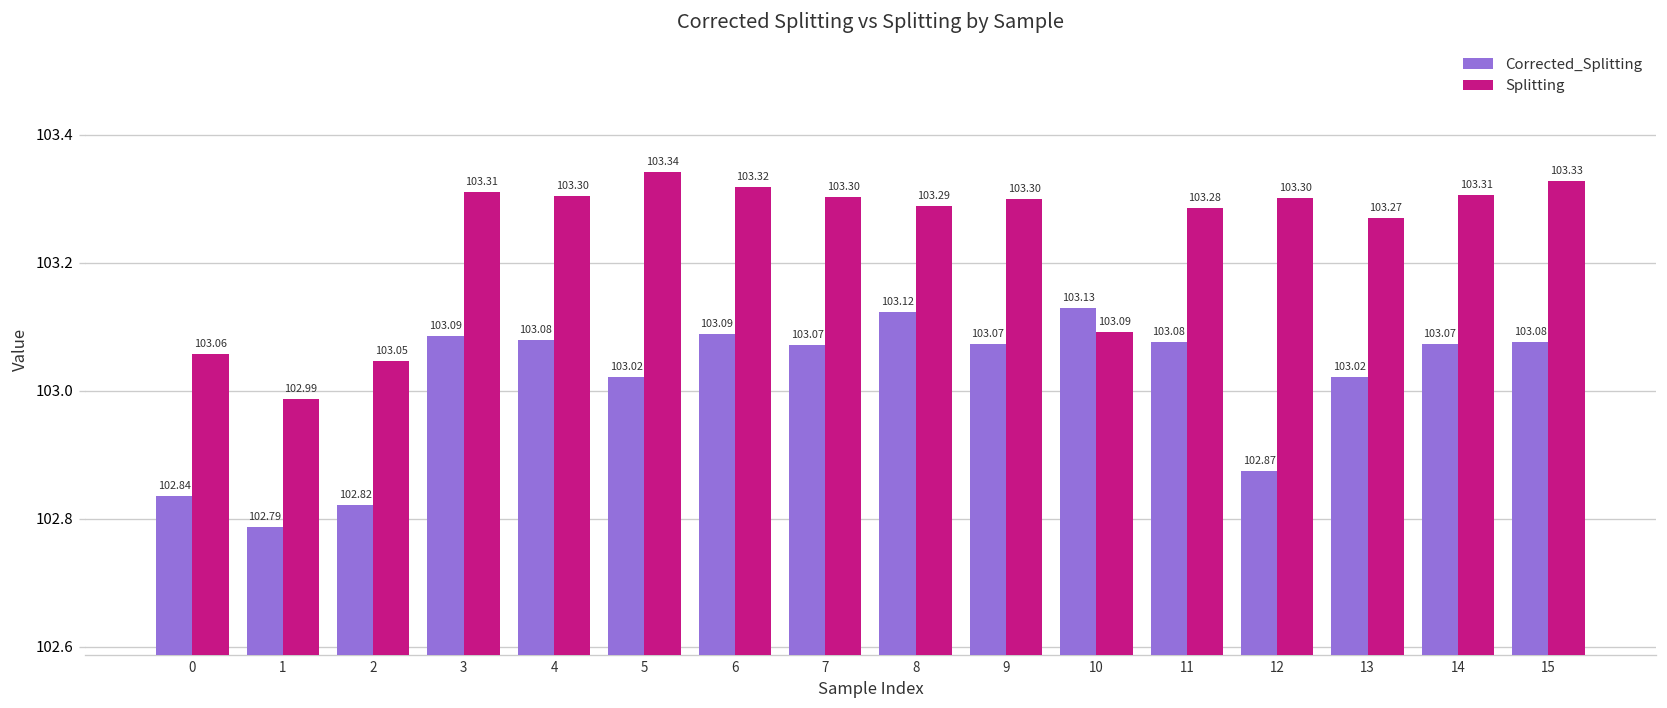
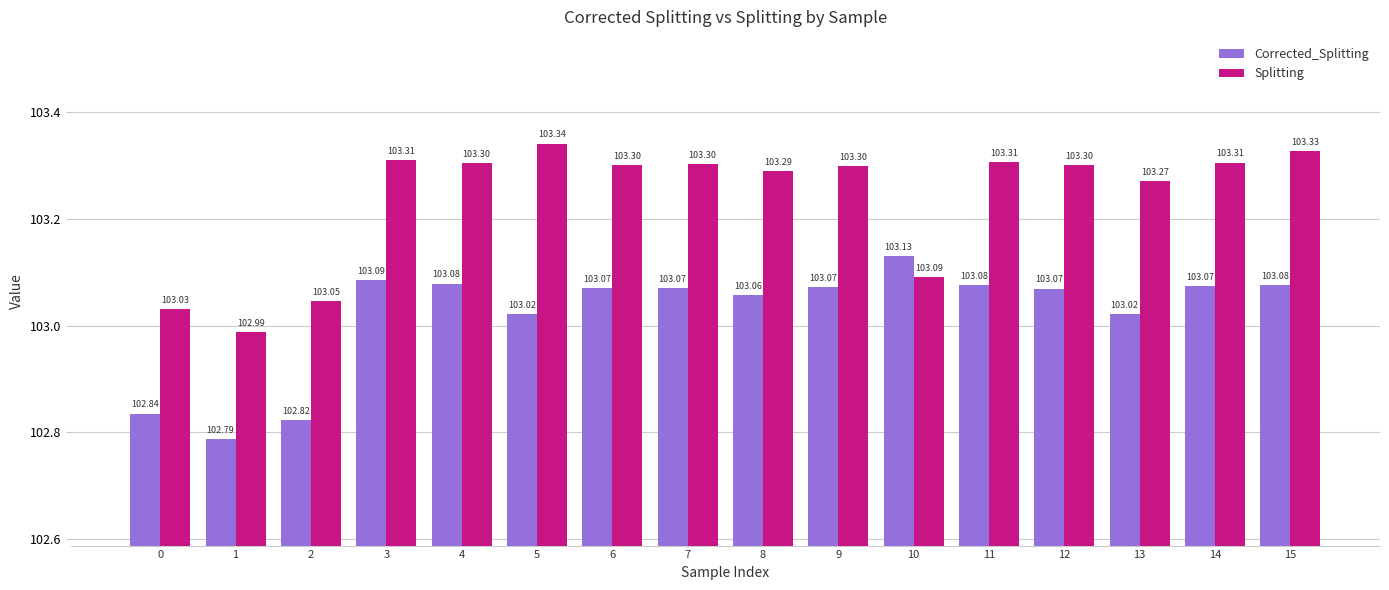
  {
    "Corrected_Splitting": {
      "0": 102.84,
      "1": 102.79,
      "2": 102.82,
      "3": 103.09,
      "4": 103.08,
      "5": 103.02,
-     "6": 103.09,
+     "6": 103.07,
      "7": 103.07,
-     "8": 103.12,
+     "8": 103.06,
      "9": 103.07,
      "10": 103.13,
      "11": 103.08,
-     "12": 102.87,
+     "12": 103.07,
      "13": 103.02,
      "14": 103.07,
      "15": 103.08
    },
    "Splitting": {
-     "0": 103.06,
+     "0": 103.03,
      "1": 102.99,
      "2": 103.05,
      "3": 103.31,
      "4": 103.30,
      "5": 103.34,
-     "6": 103.32,
+     "6": 103.30,
      "7": 103.30,
      "8": 103.29,
      "9": 103.30,
      "10": 103.09,
-     "11": 103.28,
+     "11": 103.31,
      "12": 103.30,
      "13": 103.27,
      "14": 103.31,
      "15": 103.33
    }
  }
